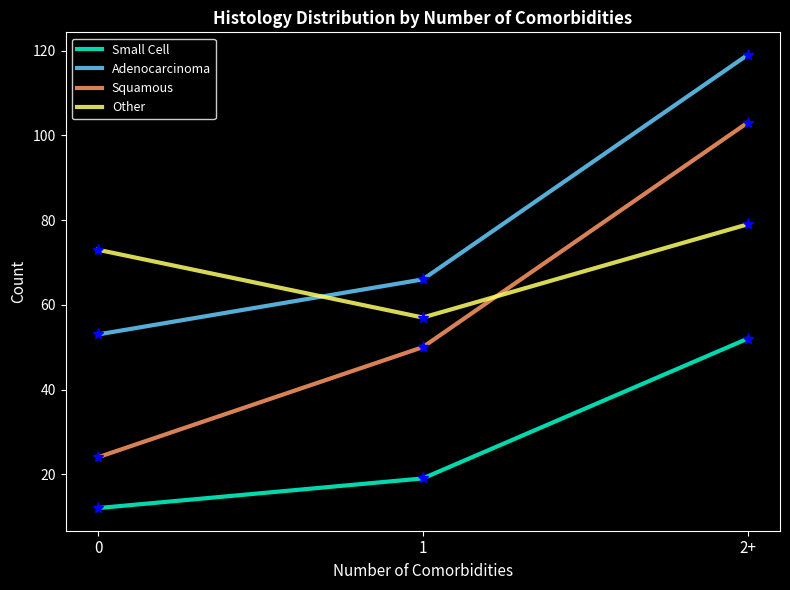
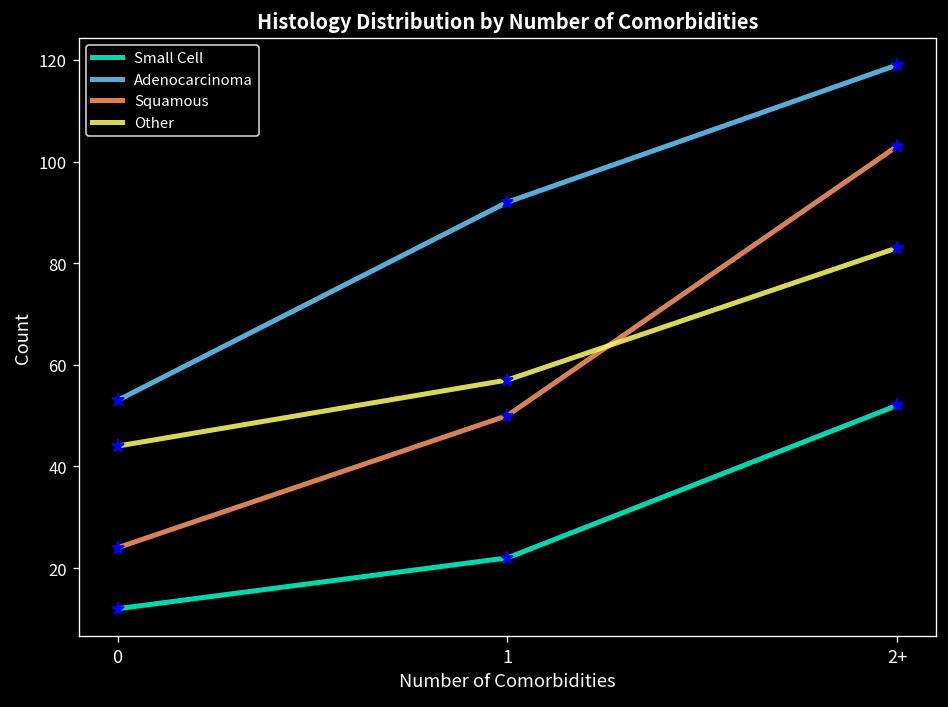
  {
    "Small Cell": {
      "0": 12,
-     "1": 19,
+     "1": 22,
      "2+": 52
    },
    "Adenocarcinoma": {
      "0": 53,
-     "1": 66,
+     "1": 92,
      "2+": 119
    },
    "Squamous": {
      "0": 24,
      "1": 50,
      "2+": 103
    },
    "Other": {
-     "0": 73,
+     "0": 44,
      "1": 57,
-     "2+": 79
+     "2+": 83
    }
  }
